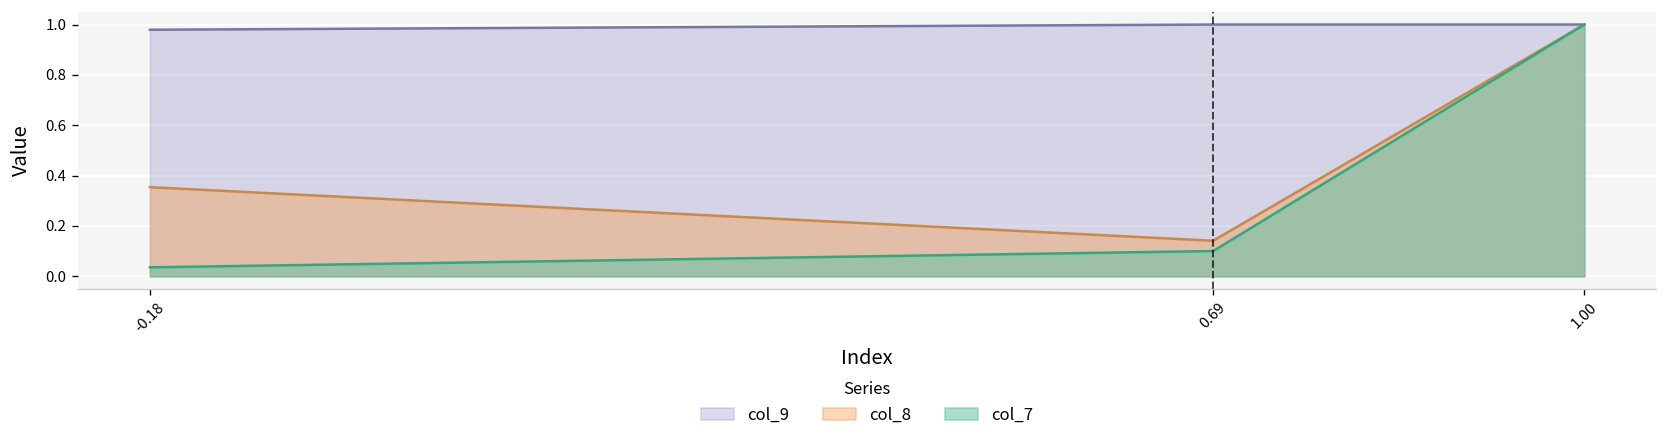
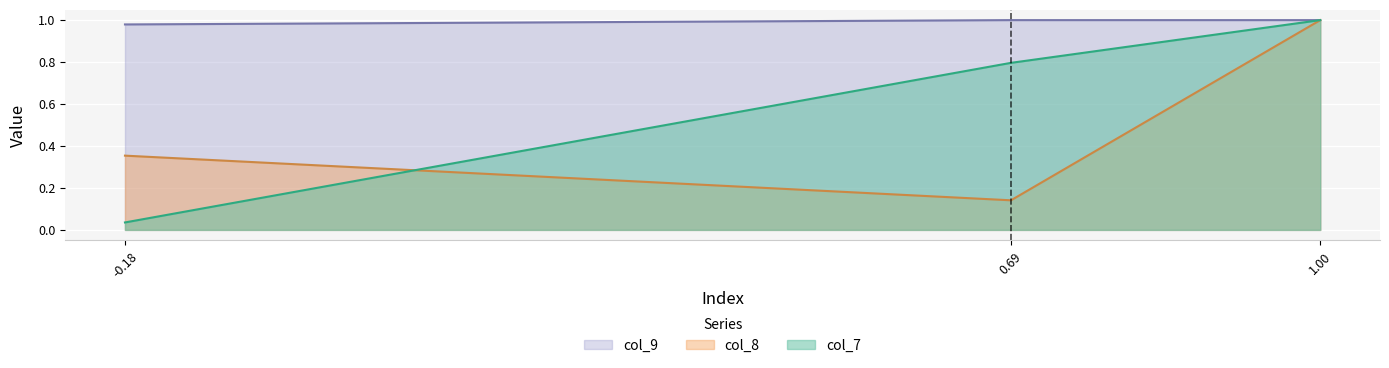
  {
    "col_9": {
      "-0.18": 0.98,
      "0.69": 1.00
    },
    "col_8": {
      "-0.18": 0.35,
      "0.69": 0.14
    },
    "col_7": {
      "-0.18": 0.04,
-     "0.69": 0.10
+     "0.69": 0.80
    }
  }
